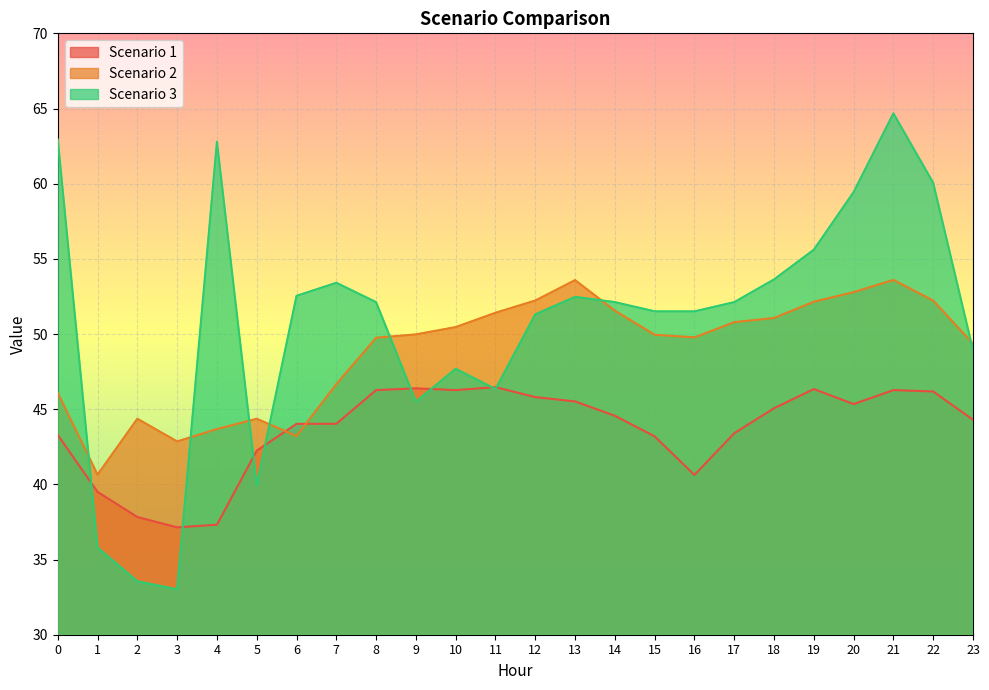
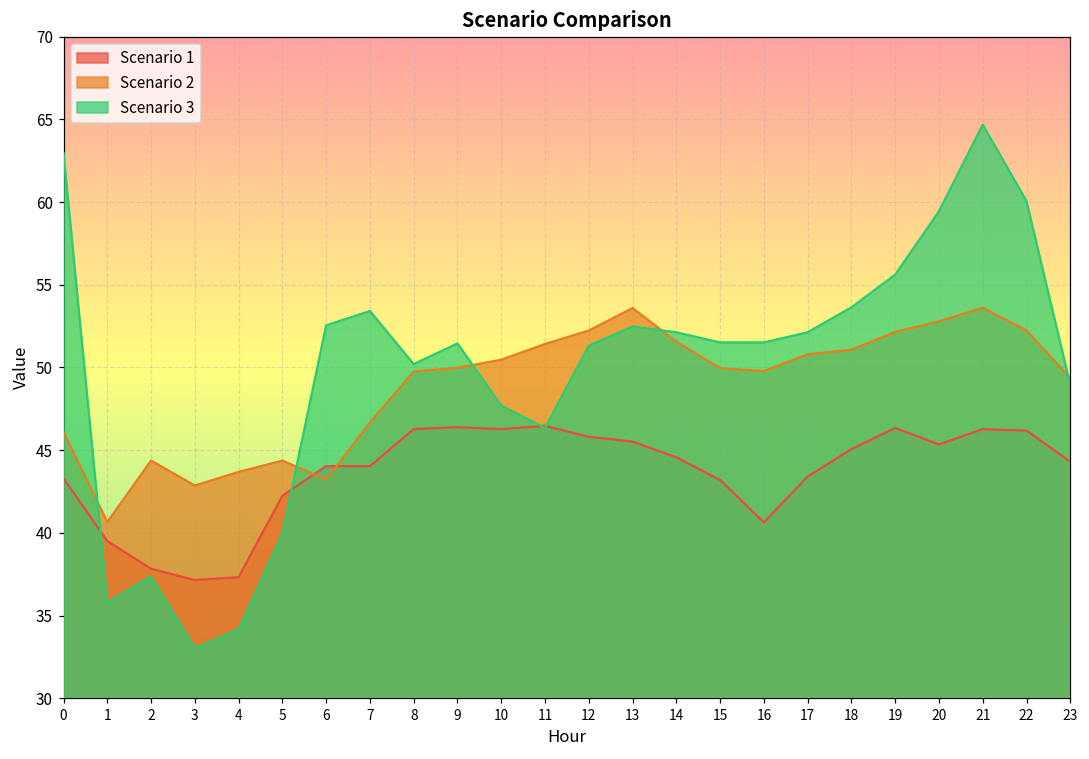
  {
    "Scenario 3": {
      "0": 62.9,
      "1": 35.8,
-     "2": 33.6,
+     "2": 37.3,
      "3": 33.0,
-     "4": 62.8,
+     "4": 34.2,
      "5": 39.9,
      "6": 52.5,
      "7": 53.4,
-     "8": 52.1,
-     "9": 45.5,
+     "8": 50.2,
+     "9": 51.5,
      "10": 47.7,
      "12": 51.3,
      "13": 52.5,
      "14": 52.1,
      "15": 51.5,
      "16": 51.5,
      "17": 52.1,
      "18": 53.6,
      "19": 55.6,
      "20": 59.4,
      "21": 64.7,
      "22": 60.1,
      "23": 48.9
    }
  }
